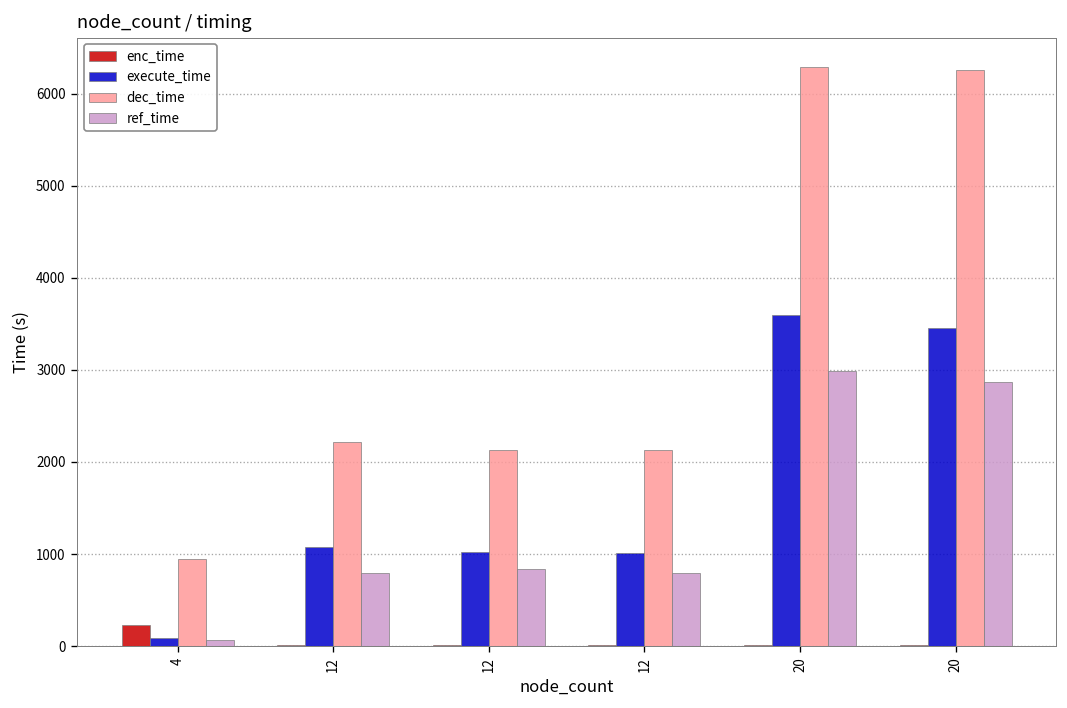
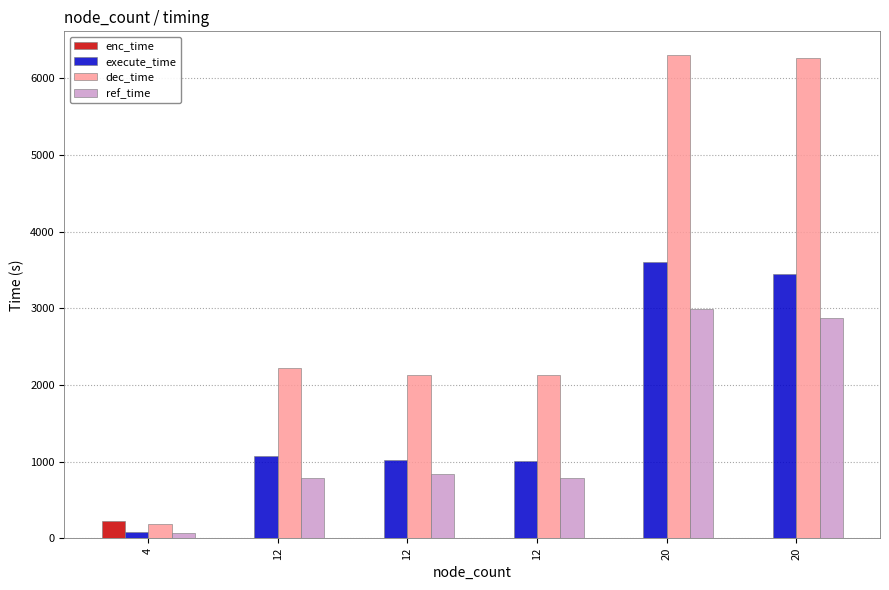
  {
    "enc_time": {
      "4": 200
    },
    "execute_time": {
      "4": 100
    },
    "dec_time": {
-     "4": 900
+     "4": 200
    },
    "ref_time": {
      "4": 100
    }
  }
